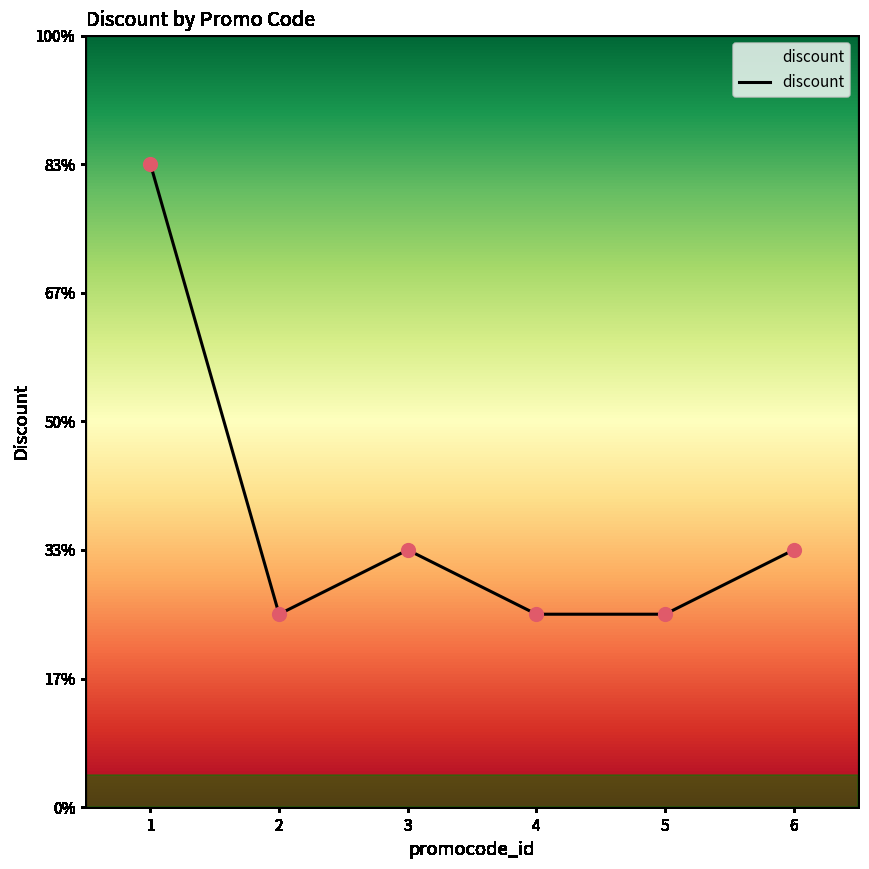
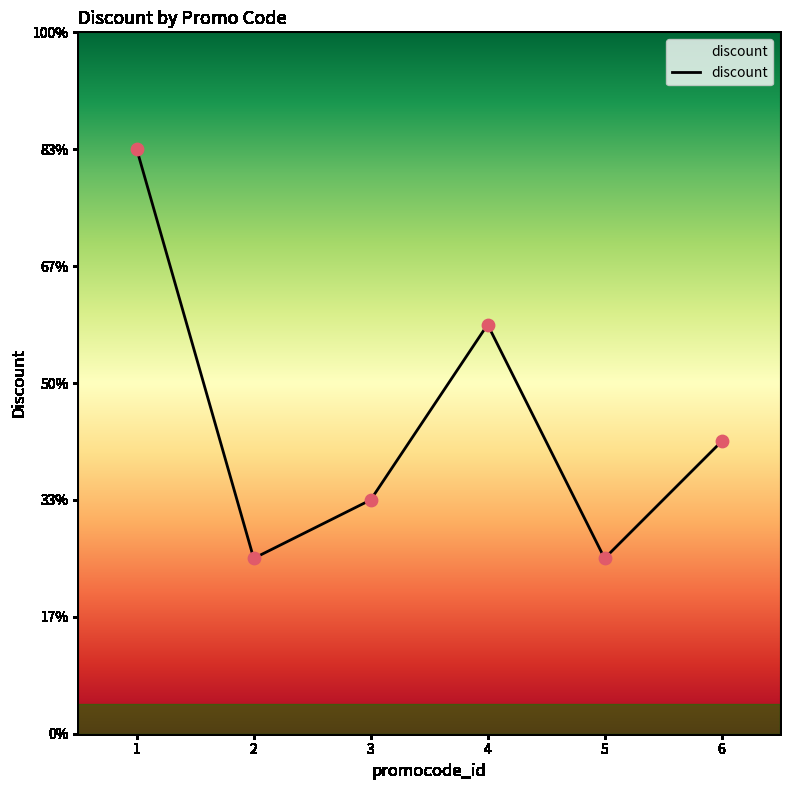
  {
    "1": "83%",
    "2": "25%",
    "3": "33%",
-   "4": "25%",
+   "4": "58%",
    "5": "25%",
-   "6": "33%"
+   "6": "42%"
  }
